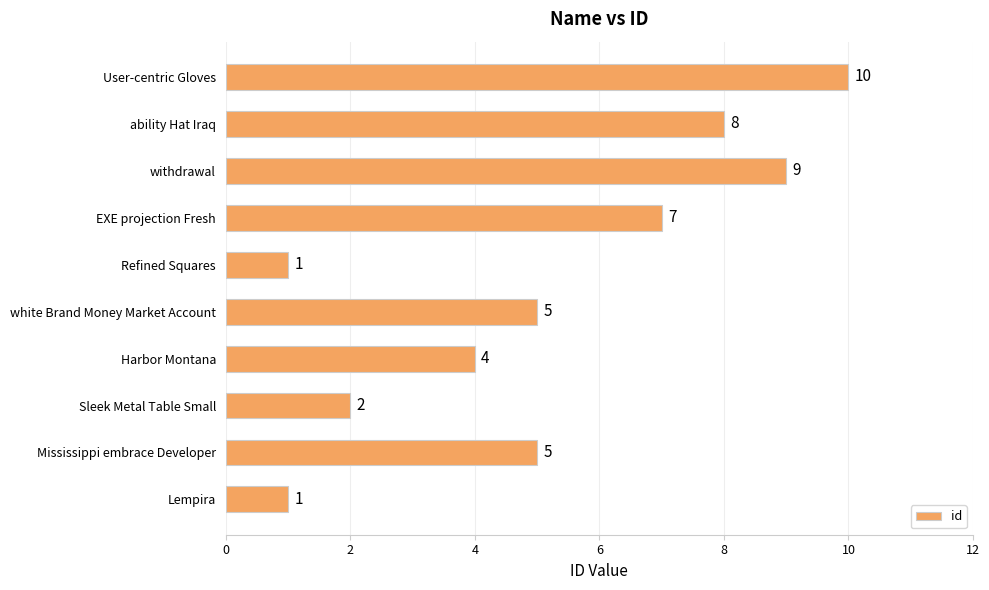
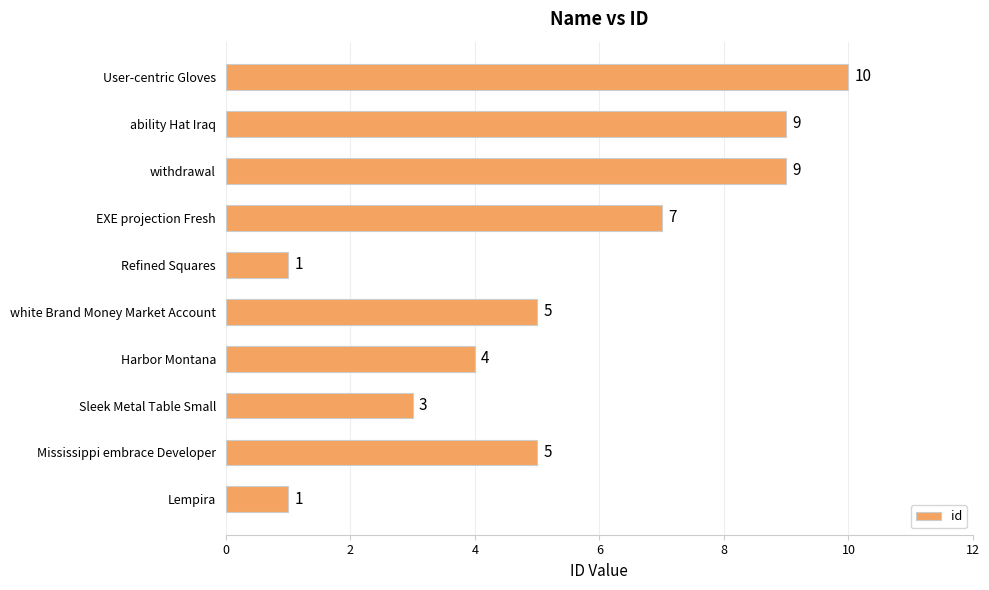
  {
    "User-centric Gloves": 10,
-   "ability Hat Iraq": 8,
+   "ability Hat Iraq": 9,
    "withdrawal": 9,
    "EXE projection Fresh": 7,
    "Refined Squares": 1,
    "white Brand Money Market Account": 5,
    "Harbor Montana": 4,
-   "Sleek Metal Table Small": 2,
+   "Sleek Metal Table Small": 3,
    "Mississippi embrace Developer": 5,
    "Lempira": 1
  }
